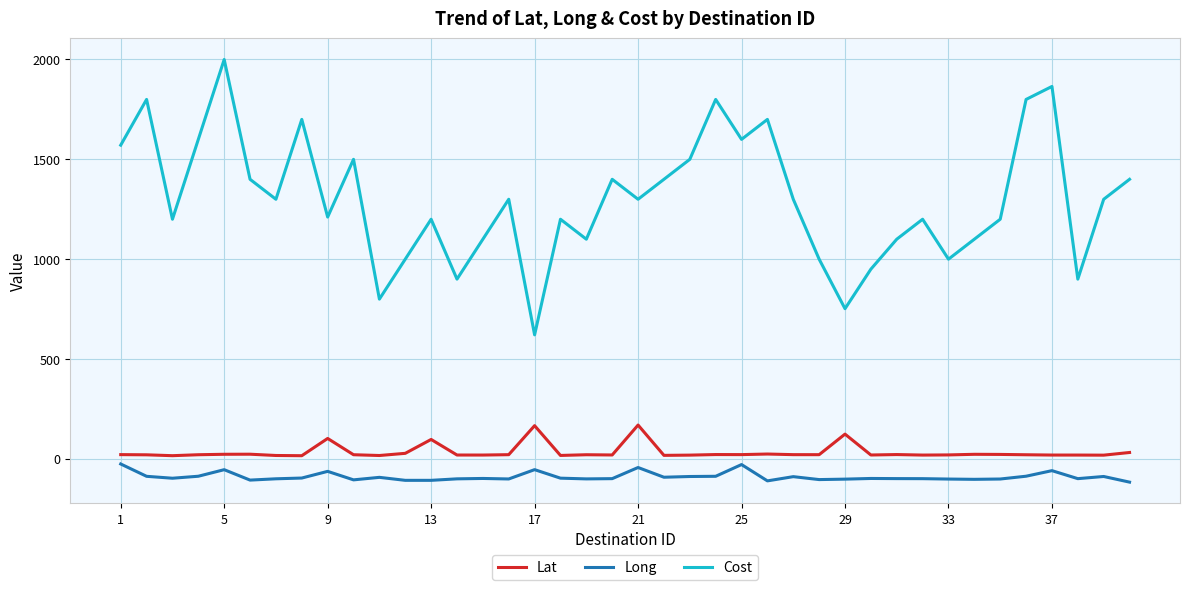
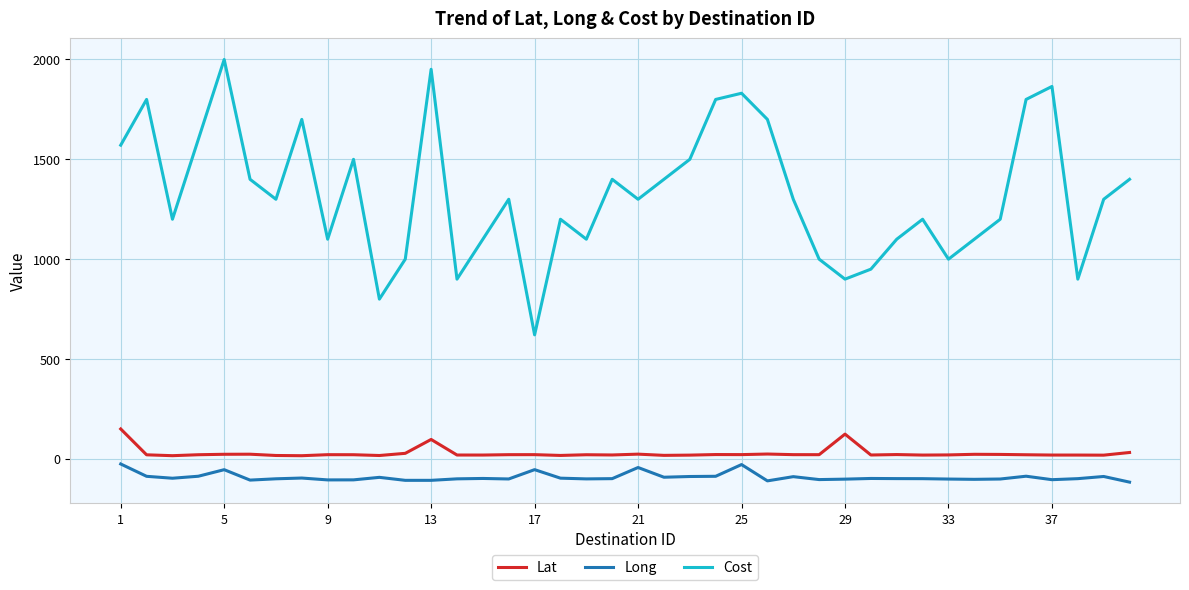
  {
    "Lat": {
-     "1": 20,
+     "1": 150,
      "5": 20,
-     "9": 100,
+     "9": 20,
      "13": 100,
-     "17": 170,
-     "21": 170,
+     "17": 20,
+     "21": 20,
      "25": 20,
      "29": 120,
      "33": 20,
      "37": 20
    },
    "Long": {
      "1": -30,
      "5": -50,
-     "9": -60,
+     "9": -110,
      "13": -110,
      "17": -50,
      "21": -40,
      "25": -30,
      "29": -100,
      "33": -100,
-     "37": -60
+     "37": -100
    },
    "Cost": {
      "1": 1570,
      "5": 2000,
-     "9": 1210,
-     "13": 1200,
+     "9": 1100,
+     "13": 1950,
      "17": 620,
      "21": 1300,
-     "25": 1600,
-     "29": 750,
+     "25": 1830,
+     "29": 900,
      "33": 1000,
      "37": 1870
    }
  }
